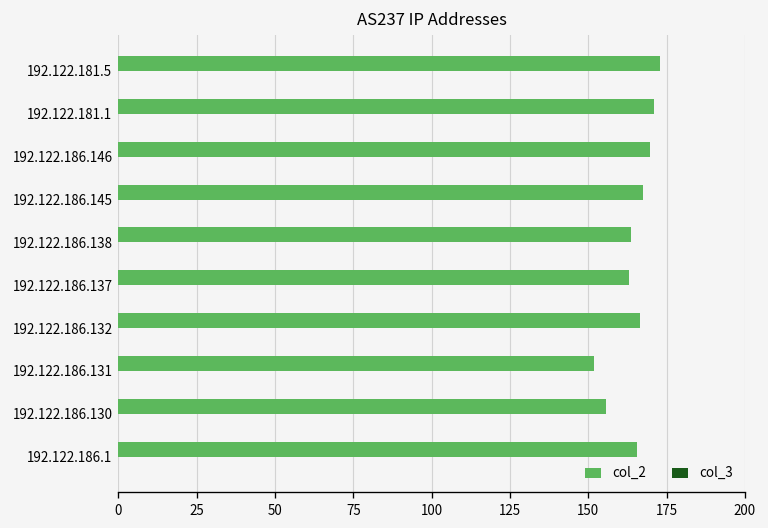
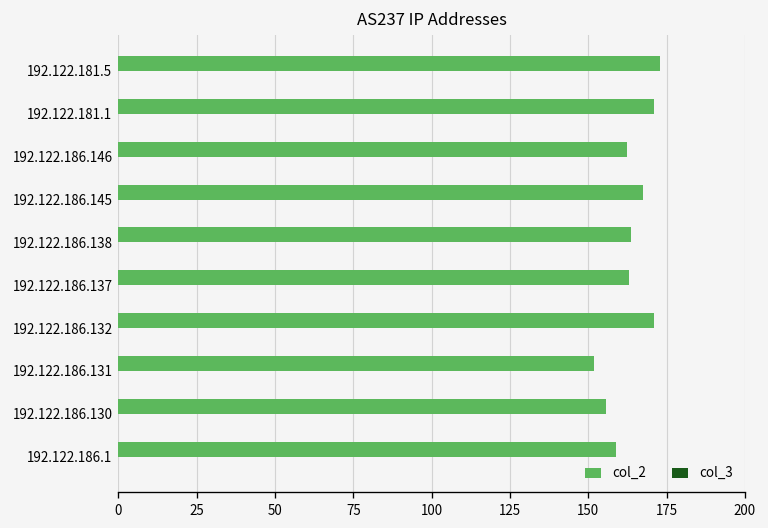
  {
    "col_2": {
      "192.122.181.5": 173,
      "192.122.181.1": 171,
-     "192.122.186.146": 170,
+     "192.122.186.146": 162,
      "192.122.186.145": 168,
      "192.122.186.138": 164,
      "192.122.186.137": 163,
-     "192.122.186.132": 167,
+     "192.122.186.132": 171,
      "192.122.186.131": 152,
      "192.122.186.130": 156,
-     "192.122.186.1": 166
+     "192.122.186.1": 159
    },
    "col_3": {
      "192.122.181.5": 0,
      "192.122.181.1": 0,
      "192.122.186.146": 0,
      "192.122.186.145": 0,
      "192.122.186.138": 0,
      "192.122.186.137": 0,
      "192.122.186.132": 0,
      "192.122.186.131": 0,
      "192.122.186.130": 0,
      "192.122.186.1": 0
    }
  }
